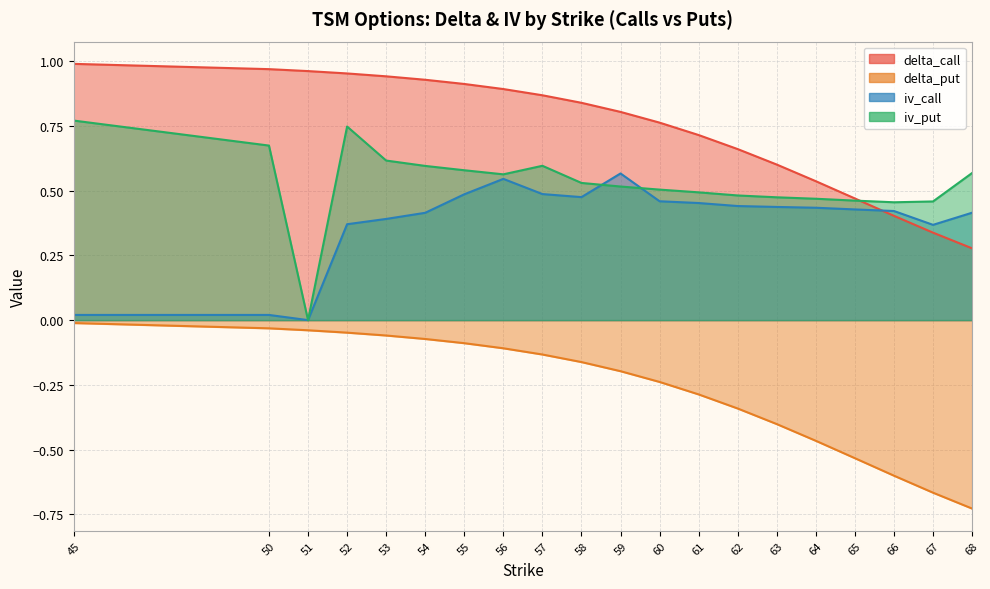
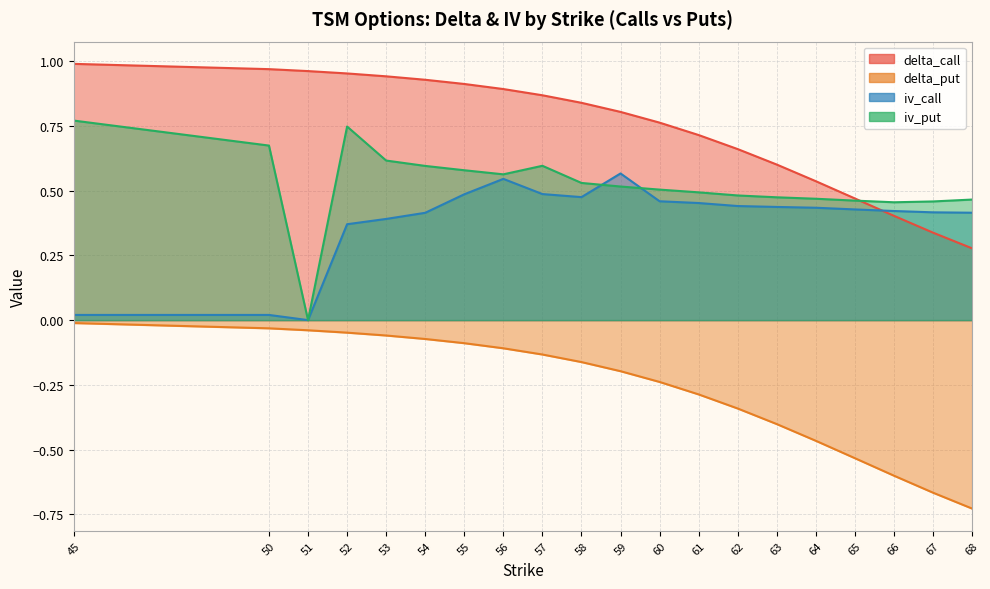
  {
    "iv_call": {
      "45": 0.02,
      "50": 0.02,
      "52": 0.37,
      "53": 0.39,
      "54": 0.41,
      "55": 0.49,
      "56": 0.55,
      "57": 0.49,
      "58": 0.47,
      "59": 0.57,
      "60": 0.46,
      "61": 0.45,
      "62": 0.44,
      "63": 0.44,
      "64": 0.43,
      "65": 0.43,
      "66": 0.42,
-     "67": 0.37,
+     "67": 0.42,
      "68": 0.41
    },
    "iv_put": {
      "45": 0.77,
      "50": 0.67,
      "52": 0.75,
      "53": 0.62,
      "54": 0.60,
      "55": 0.58,
      "56": 0.56,
      "57": 0.60,
      "58": 0.53,
      "59": 0.52,
      "60": 0.50,
      "61": 0.49,
      "62": 0.48,
      "63": 0.47,
      "64": 0.47,
      "66": 0.45,
      "67": 0.46,
-     "68": 0.57
+     "68": 0.47
    }
  }
